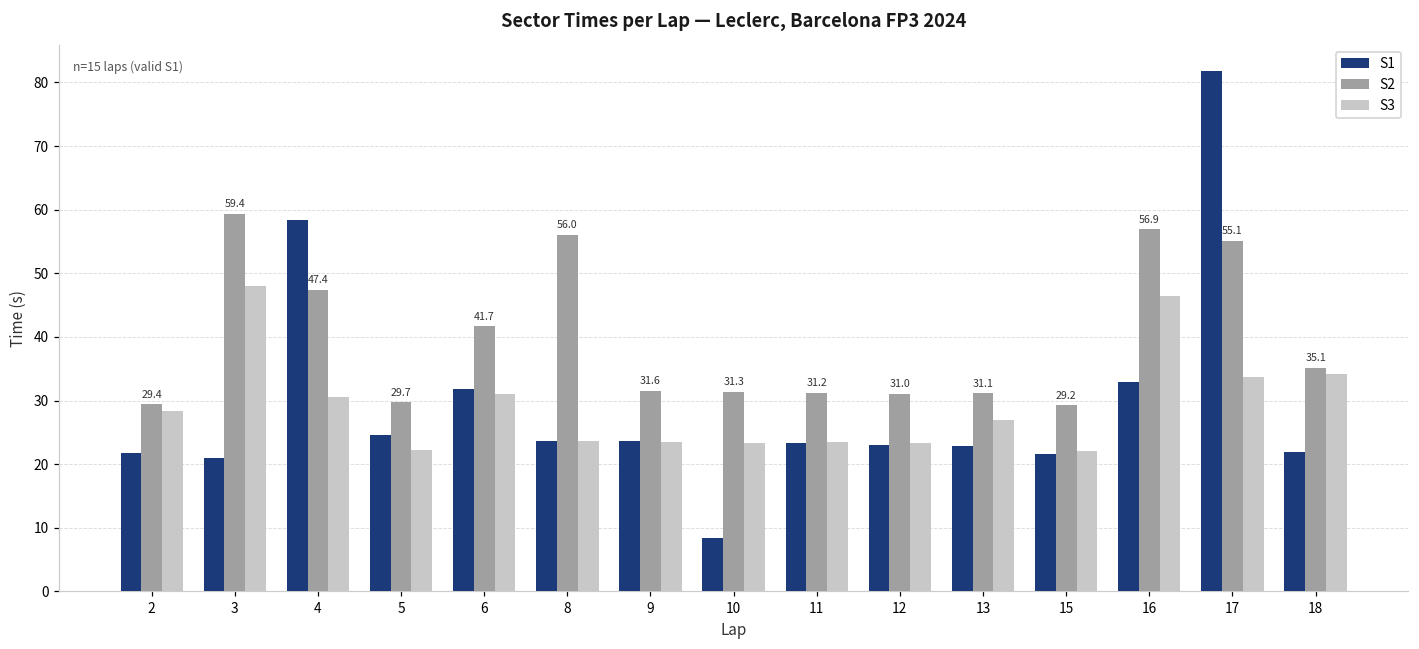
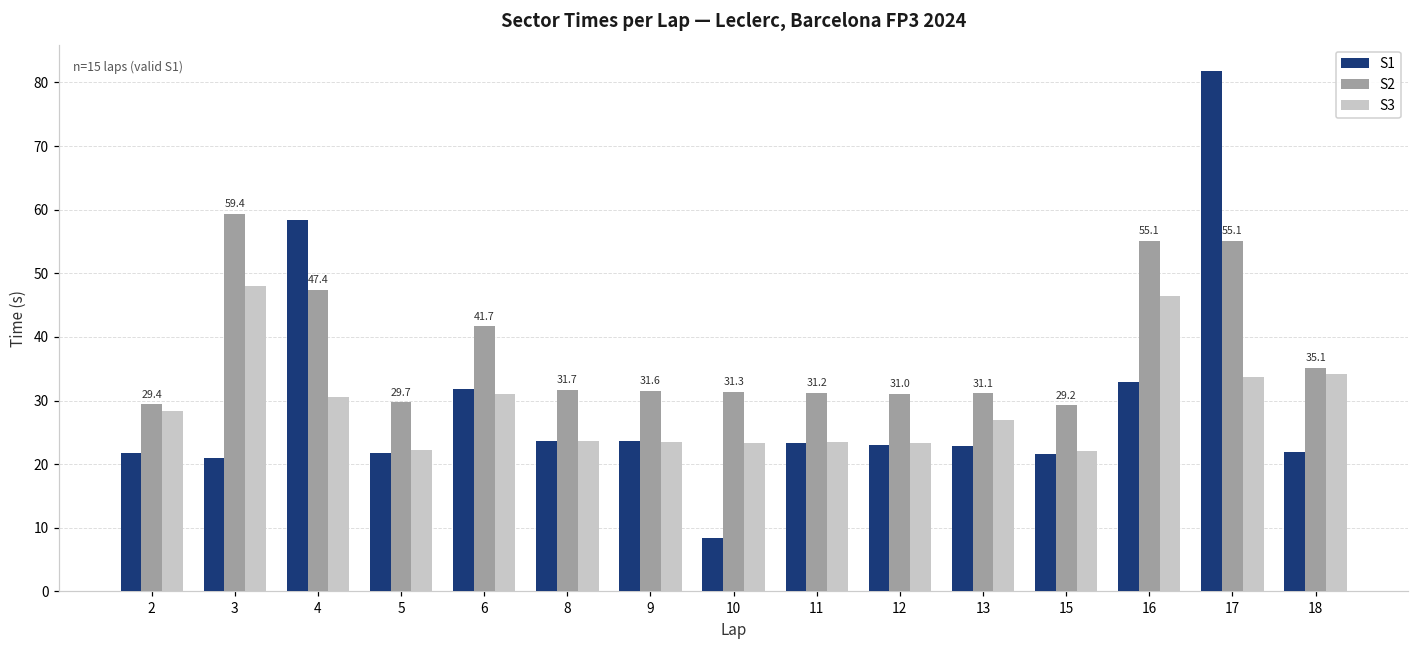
  {
    "S1": {
      "2": 22,
      "3": 21,
      "4": 58,
-     "5": 25,
+     "5": 22,
      "6": 32,
      "8": 24,
      "9": 24,
      "10": 8,
      "11": 23,
      "12": 23,
      "13": 23,
      "15": 22,
      "16": 33,
      "17": 82,
      "18": 22
    },
    "S2": {
      "2": 29.4,
      "3": 59.4,
      "4": 47.4,
      "5": 29.7,
      "6": 41.7,
-     "8": 56.0,
+     "8": 31.7,
      "9": 31.6,
      "10": 31.3,
      "11": 31.2,
      "12": 31.0,
      "13": 31.1,
      "15": 29.2,
-     "16": 56.9,
+     "16": 55.1,
      "17": 55.1,
      "18": 35.1
    },
    "S3": {
      "2": 28,
      "3": 48,
      "4": 31,
      "5": 22,
      "6": 31,
      "8": 24,
      "9": 24,
      "10": 23,
      "11": 23,
      "12": 23,
      "13": 27,
      "15": 22,
      "16": 46,
      "17": 34,
      "18": 34
    }
  }
